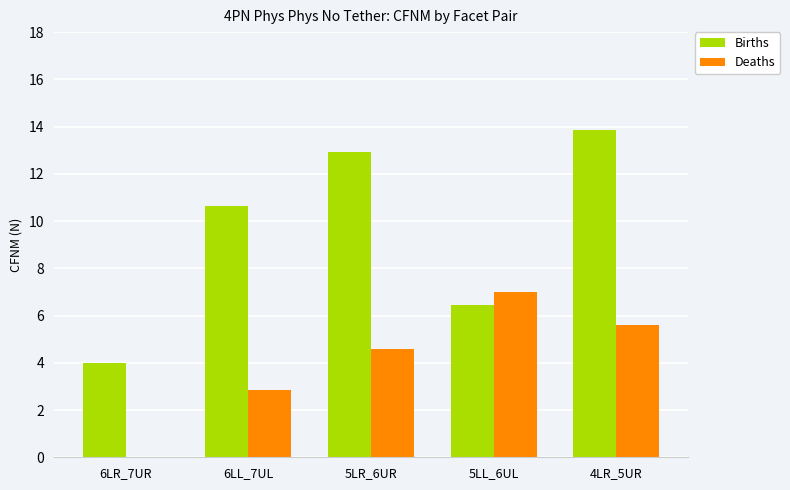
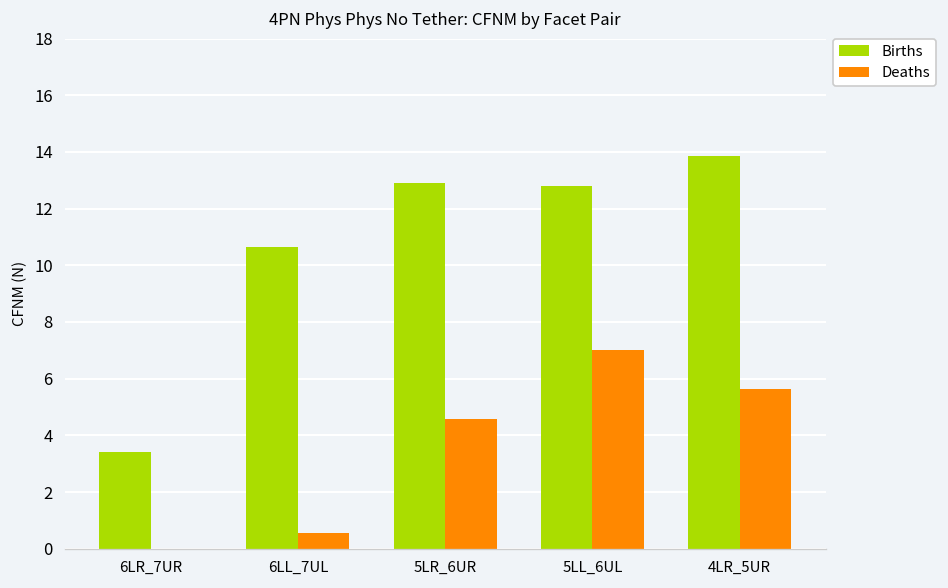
  {
    "Births": {
-     "6LR_7UR": 4.0,
+     "6LR_7UR": 3.4,
      "6LL_7UL": 10.6,
      "5LR_6UR": 12.9,
-     "5LL_6UL": 6.5,
+     "5LL_6UL": 12.8,
      "4LR_5UR": 13.9
    },
    "Deaths": {
-     "6LL_7UL": 2.9,
+     "6LL_7UL": 0.5,
      "5LR_6UR": 4.6,
      "5LL_6UL": 7.0,
      "4LR_5UR": 5.6
    }
  }
